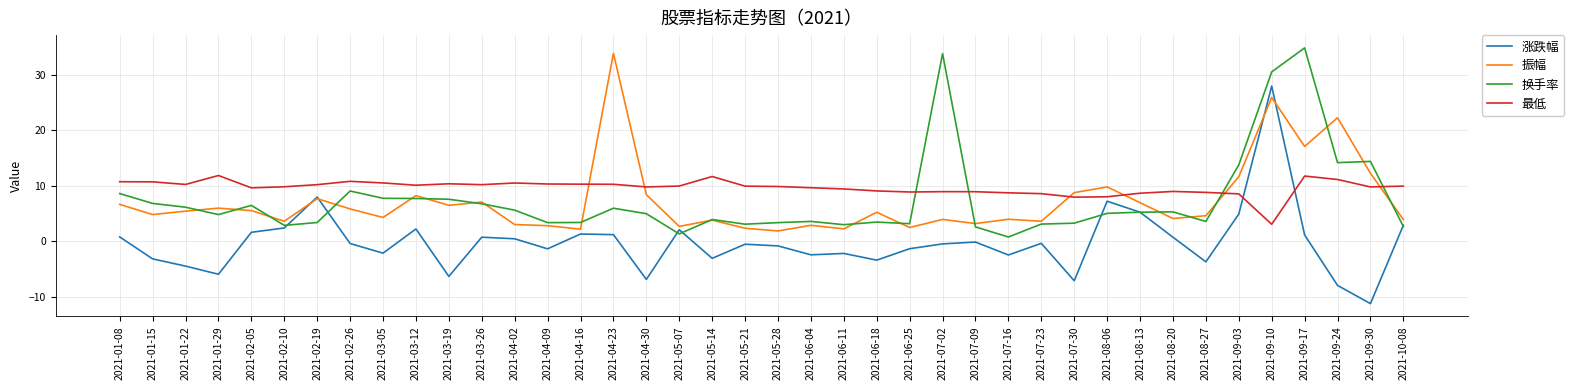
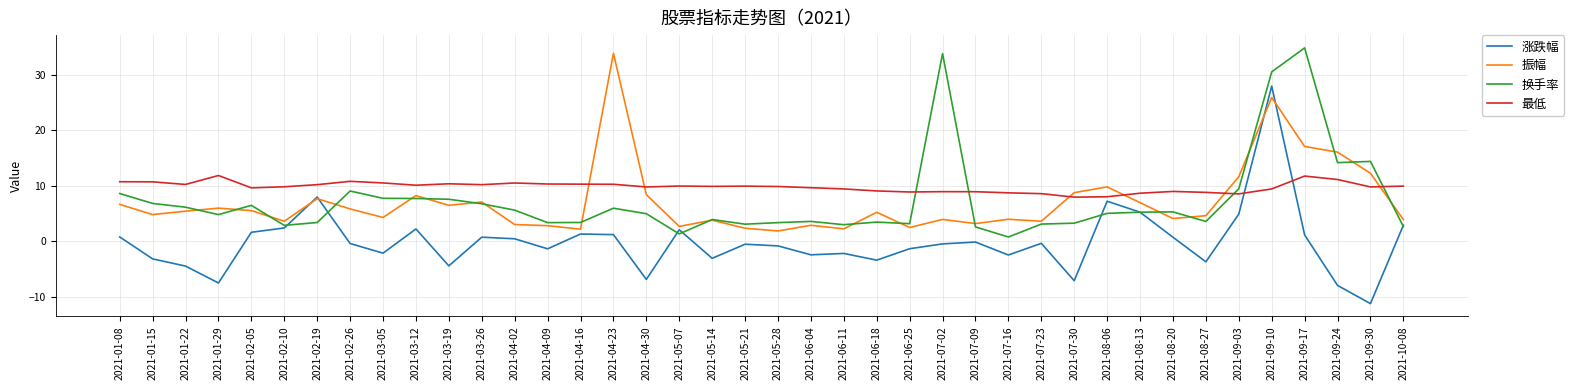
  {
    "涨跌幅": {
      "2021-01-08": 1,
      "2021-01-15": -3,
      "2021-01-22": -4,
-     "2021-01-29": -6,
+     "2021-01-29": -7,
      "2021-02-05": 2,
      "2021-02-10": 2,
      "2021-02-26": 0,
      "2021-03-05": -2,
      "2021-03-12": 2,
-     "2021-03-19": -6,
+     "2021-03-19": -4,
      "2021-03-26": 1,
      "2021-04-02": 0,
      "2021-04-09": -1,
      "2021-04-16": 1,
      "2021-04-23": 1,
      "2021-04-30": -7,
      "2021-05-07": 2,
      "2021-05-14": -3,
      "2021-05-21": -1,
      "2021-05-28": -1,
      "2021-06-04": -2,
      "2021-06-11": -2,
      "2021-06-18": -3,
      "2021-06-25": -1,
      "2021-07-02": 0,
      "2021-07-09": 0,
      "2021-07-16": -2,
      "2021-07-23": 0,
      "2021-07-30": -7,
      "2021-08-06": 7,
      "2021-08-20": 1,
      "2021-08-27": -4,
      "2021-09-03": 5,
      "2021-09-10": 28,
      "2021-09-17": 1,
      "2021-09-24": -8,
      "2021-09-30": -11
    },
    "振幅": {
      "2021-01-08": 7,
      "2021-01-15": 5,
      "2021-01-22": 5,
      "2021-01-29": 6,
      "2021-02-05": 6,
      "2021-02-10": 4,
      "2021-02-26": 6,
      "2021-03-05": 4,
      "2021-03-12": 8,
      "2021-03-19": 7,
      "2021-04-02": 3,
      "2021-04-09": 3,
      "2021-04-16": 2,
      "2021-04-23": 34,
      "2021-04-30": 8,
      "2021-05-07": 3,
      "2021-05-21": 2,
      "2021-05-28": 2,
      "2021-06-04": 3,
      "2021-06-11": 2,
      "2021-06-18": 5,
      "2021-06-25": 3,
      "2021-07-02": 4,
      "2021-07-09": 3,
      "2021-07-16": 4,
      "2021-07-23": 4,
      "2021-07-30": 9,
      "2021-08-06": 10,
      "2021-08-13": 7,
      "2021-08-20": 4,
      "2021-08-27": 5,
      "2021-09-03": 12,
      "2021-09-10": 26,
      "2021-09-17": 17,
-     "2021-09-24": 22,
+     "2021-09-24": 16,
      "2021-09-30": 12,
      "2021-10-08": 4
    },
    "换手率": {
      "2021-01-08": 9,
      "2021-01-15": 7,
      "2021-01-22": 6,
      "2021-01-29": 5,
      "2021-02-05": 7,
      "2021-02-10": 3,
      "2021-02-19": 3,
      "2021-02-26": 9,
      "2021-03-05": 8,
      "2021-03-12": 8,
      "2021-03-19": 8,
      "2021-04-02": 6,
      "2021-04-09": 3,
      "2021-04-16": 3,
      "2021-04-23": 6,
      "2021-04-30": 5,
      "2021-05-07": 1,
      "2021-05-21": 3,
      "2021-05-28": 3,
      "2021-06-04": 4,
      "2021-06-11": 3,
      "2021-06-18": 3,
      "2021-06-25": 3,
      "2021-07-02": 34,
      "2021-07-09": 3,
      "2021-07-16": 1,
      "2021-07-23": 3,
      "2021-07-30": 3,
      "2021-08-06": 5,
      "2021-08-20": 5,
      "2021-08-27": 4,
-     "2021-09-03": 14,
+     "2021-09-03": 9,
      "2021-09-10": 31,
      "2021-09-17": 35,
      "2021-09-24": 14,
      "2021-09-30": 14
    },
    "最低": {
      "2021-01-08": 11,
      "2021-01-15": 11,
      "2021-01-22": 10,
      "2021-01-29": 12,
      "2021-02-05": 10,
      "2021-02-10": 10,
      "2021-02-19": 10,
      "2021-02-26": 11,
      "2021-03-05": 11,
      "2021-03-12": 10,
      "2021-03-19": 10,
      "2021-03-26": 10,
      "2021-04-02": 11,
      "2021-04-09": 10,
      "2021-04-16": 10,
      "2021-04-23": 10,
      "2021-04-30": 10,
      "2021-05-07": 10,
-     "2021-05-14": 12,
+     "2021-05-14": 10,
      "2021-05-21": 10,
      "2021-05-28": 10,
      "2021-06-04": 10,
      "2021-06-11": 9,
      "2021-06-18": 9,
      "2021-06-25": 9,
      "2021-07-02": 9,
      "2021-07-09": 9,
      "2021-07-16": 9,
      "2021-07-23": 9,
      "2021-07-30": 8,
      "2021-08-06": 8,
      "2021-08-13": 9,
      "2021-08-20": 9,
      "2021-08-27": 9,
      "2021-09-03": 9,
-     "2021-09-10": 3,
+     "2021-09-10": 9,
      "2021-09-17": 12,
      "2021-09-24": 11,
      "2021-09-30": 10,
      "2021-10-08": 10
    }
  }
